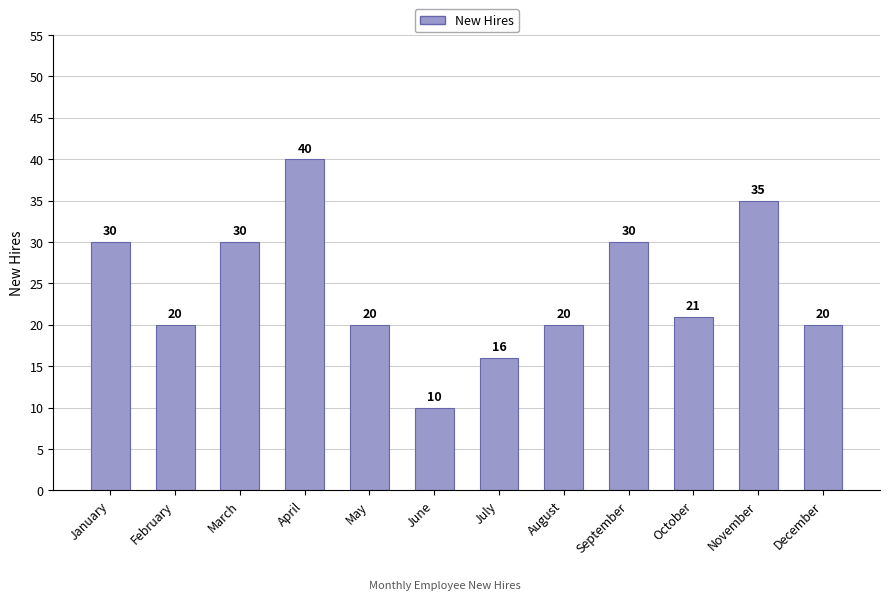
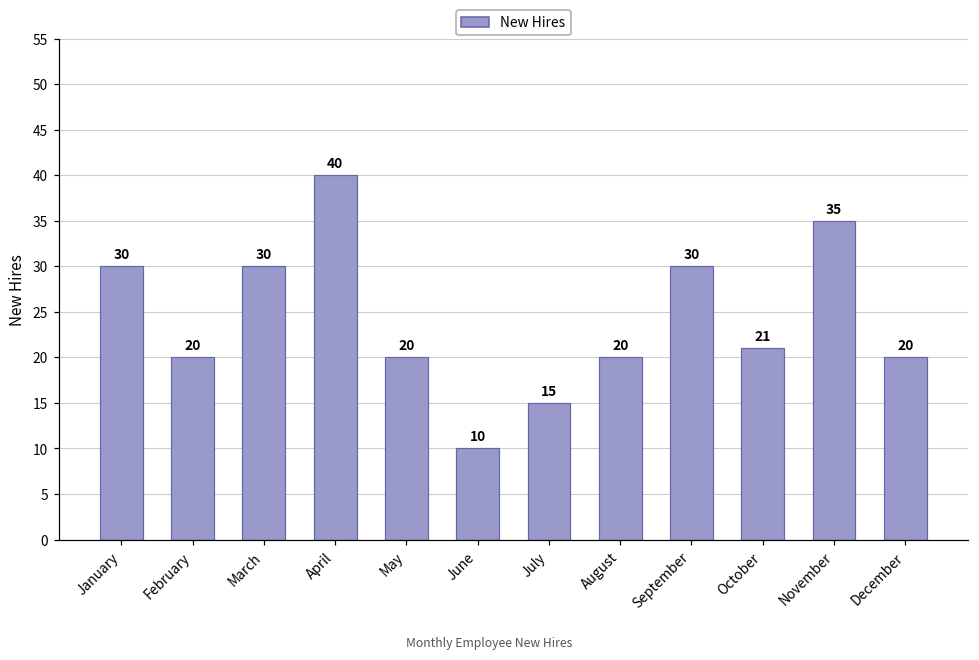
  {
    "January": 30,
    "February": 20,
    "March": 30,
    "April": 40,
    "May": 20,
    "June": 10,
-   "July": 16,
+   "July": 15,
    "August": 20,
    "September": 30,
    "October": 21,
    "November": 35,
    "December": 20
  }
